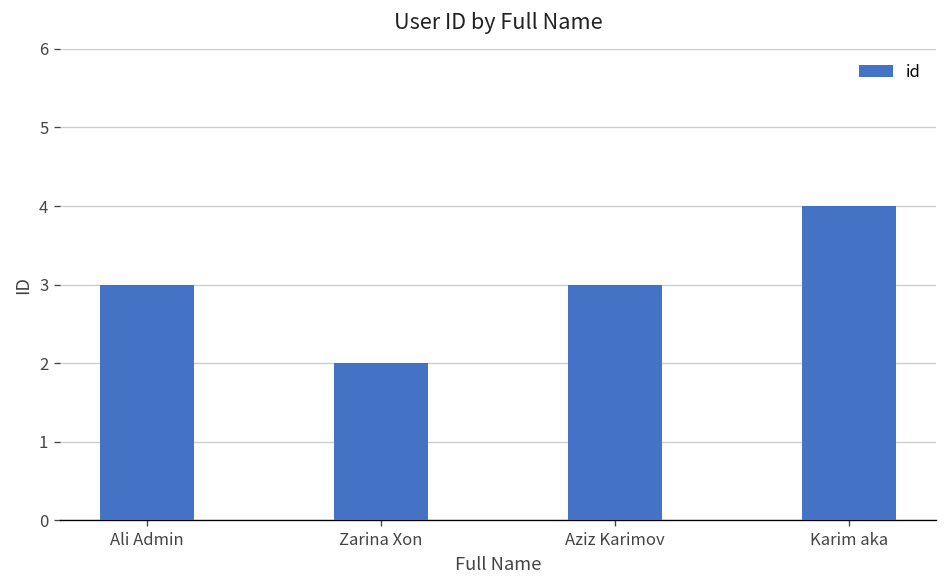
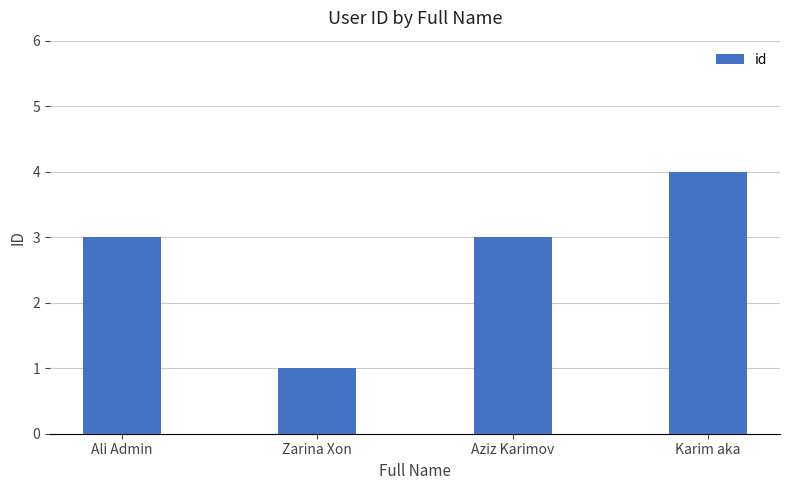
  {
    "Ali Admin": 3,
-   "Zarina Xon": 2,
+   "Zarina Xon": 1,
    "Aziz Karimov": 3,
    "Karim aka": 4
  }
